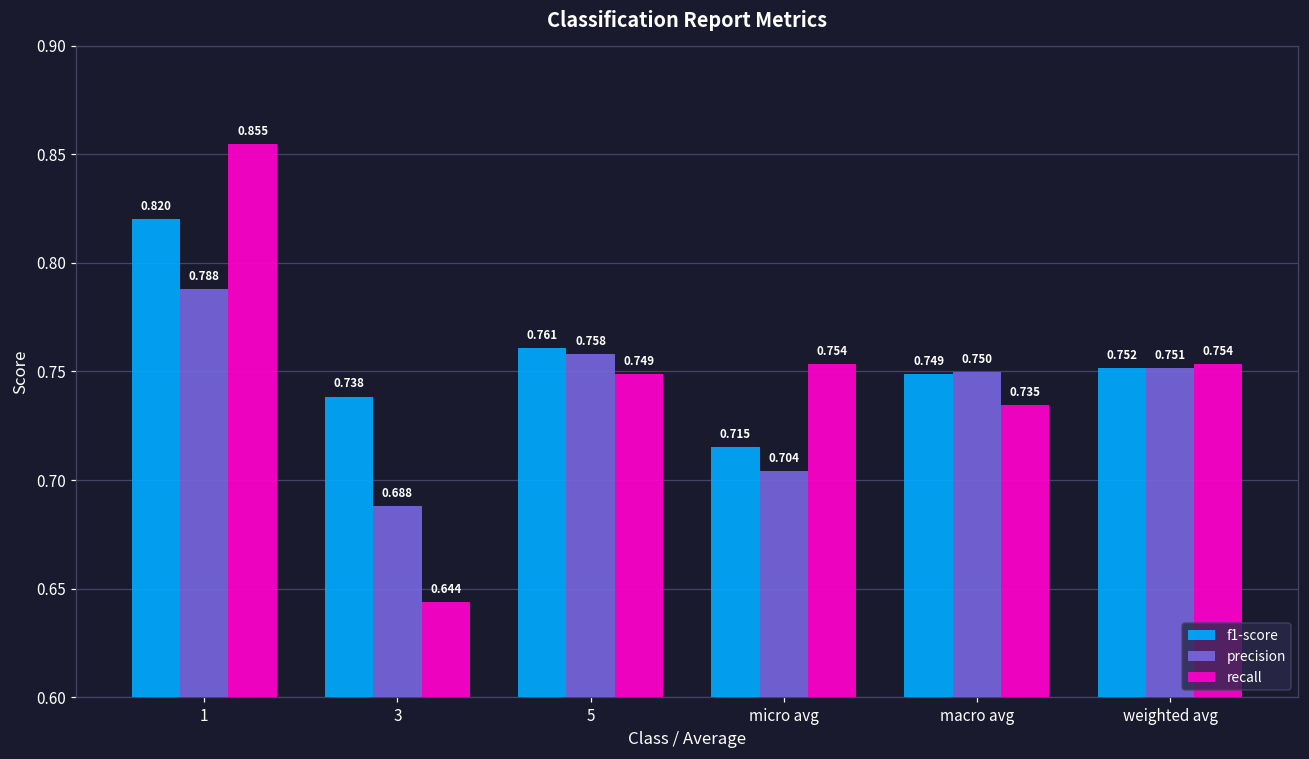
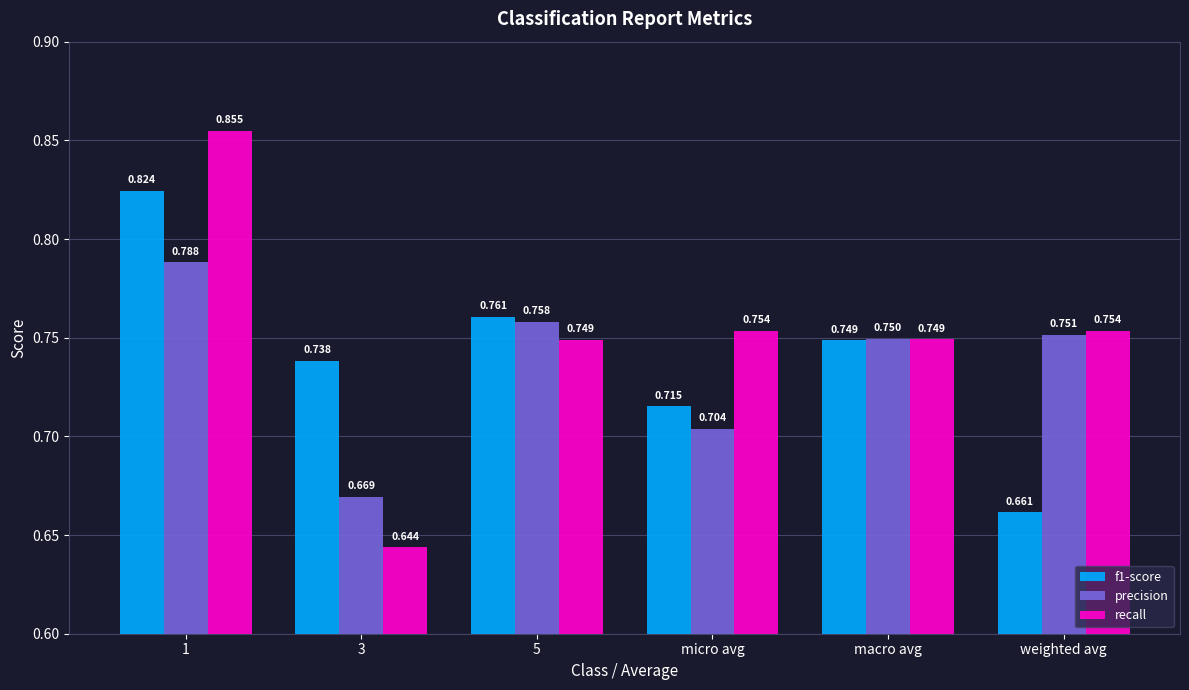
  {
    "f1-score": {
-     "1": 0.820,
+     "1": 0.824,
      "3": 0.738,
      "5": 0.761,
      "micro avg": 0.715,
      "macro avg": 0.749,
-     "weighted avg": 0.752
+     "weighted avg": 0.661
    },
    "precision": {
      "1": 0.788,
-     "3": 0.688,
+     "3": 0.669,
      "5": 0.758,
      "micro avg": 0.704,
      "macro avg": 0.750,
      "weighted avg": 0.751
    },
    "recall": {
      "1": 0.855,
      "3": 0.644,
      "5": 0.749,
      "micro avg": 0.754,
-     "macro avg": 0.735,
+     "macro avg": 0.749,
      "weighted avg": 0.754
    }
  }
